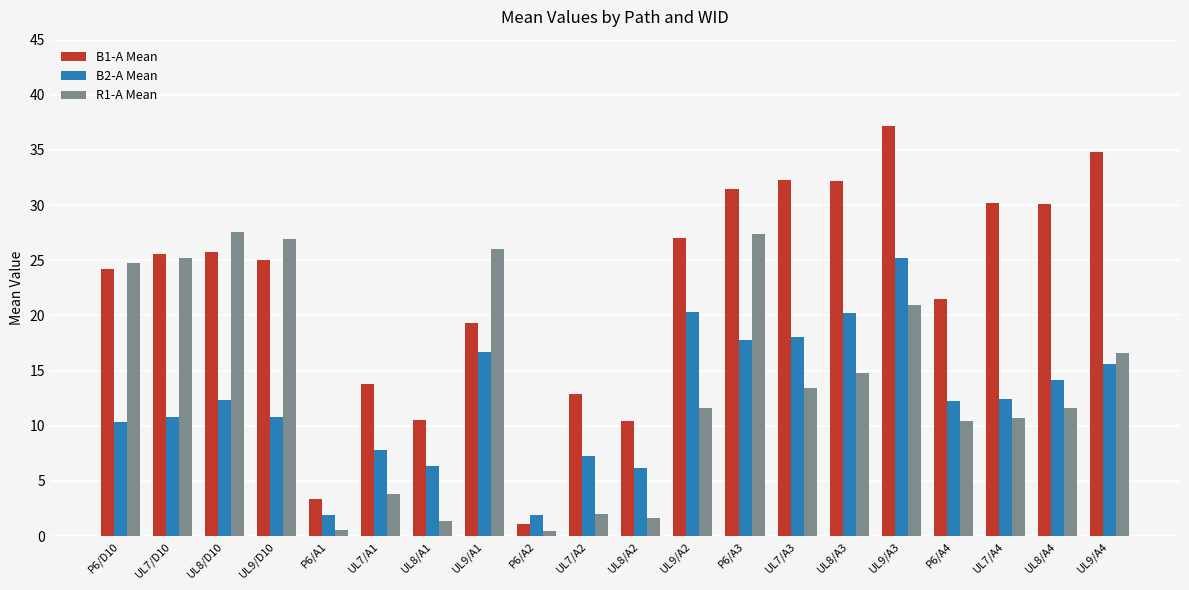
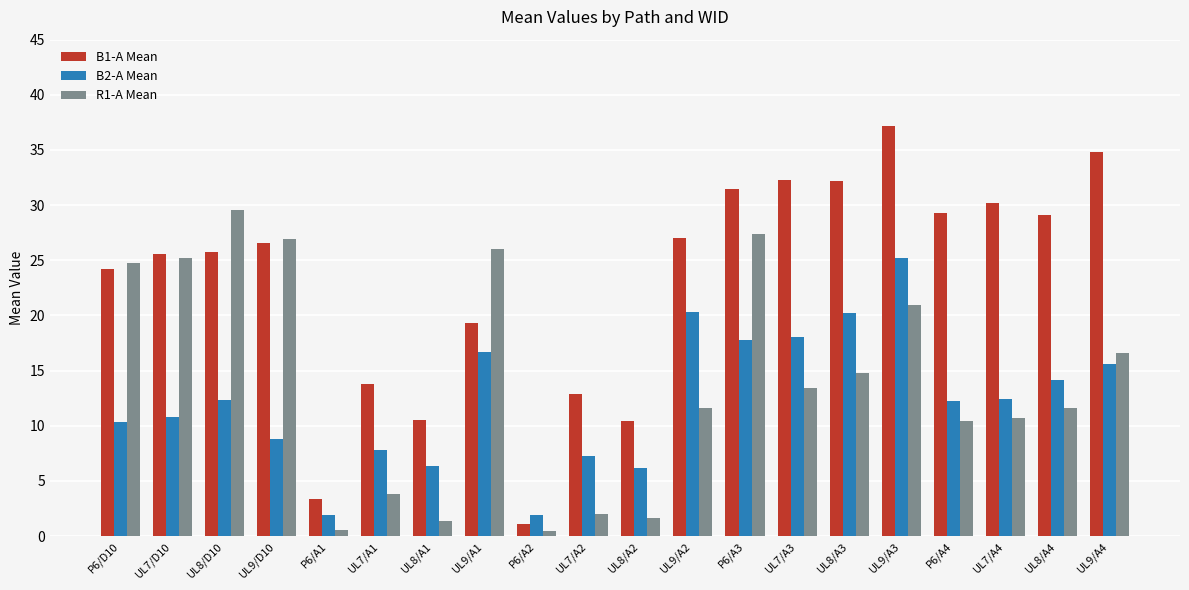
  {
    "B1-A Mean": {
      "P6/D10": 24.2,
      "UL7/D10": 25.6,
      "UL8/D10": 25.8,
-     "UL9/D10": 25.1,
+     "UL9/D10": 26.6,
      "P6/A1": 3.4,
      "UL7/A1": 13.8,
      "UL8/A1": 10.5,
      "UL9/A1": 19.4,
      "P6/A2": 1.1,
      "UL7/A2": 12.9,
      "UL8/A2": 10.5,
      "UL9/A2": 27.0,
      "P6/A3": 31.5,
      "UL7/A3": 32.3,
      "UL8/A3": 32.2,
      "UL9/A3": 37.2,
-     "P6/A4": 21.5,
+     "P6/A4": 29.3,
      "UL7/A4": 30.2,
-     "UL8/A4": 30.1,
+     "UL8/A4": 29.1,
      "UL9/A4": 34.8
    },
    "B2-A Mean": {
      "P6/D10": 10.4,
      "UL7/D10": 10.8,
      "UL8/D10": 12.3,
-     "UL9/D10": 10.8,
+     "UL9/D10": 8.8,
      "P6/A1": 1.9,
      "UL7/A1": 7.8,
      "UL8/A1": 6.4,
      "UL9/A1": 16.7,
      "P6/A2": 2.0,
      "UL7/A2": 7.2,
      "UL8/A2": 6.2,
      "UL9/A2": 20.3,
      "P6/A3": 17.8,
      "UL7/A3": 18.0,
      "UL8/A3": 20.3,
      "UL9/A3": 25.2,
      "P6/A4": 12.3,
      "UL7/A4": 12.5,
      "UL8/A4": 14.2,
      "UL9/A4": 15.6
    },
    "R1-A Mean": {
      "P6/D10": 24.8,
      "UL7/D10": 25.2,
-     "UL8/D10": 27.6,
+     "UL8/D10": 29.6,
      "UL9/D10": 26.9,
      "P6/A1": 0.6,
      "UL7/A1": 3.8,
      "UL8/A1": 1.4,
      "UL9/A1": 26.0,
      "P6/A2": 0.4,
      "UL7/A2": 2.1,
      "UL8/A2": 1.7,
      "UL9/A2": 11.6,
      "P6/A3": 27.4,
      "UL7/A3": 13.5,
      "UL8/A3": 14.8,
      "UL9/A3": 21.0,
      "P6/A4": 10.5,
      "UL7/A4": 10.7,
      "UL8/A4": 11.6,
      "UL9/A4": 16.6
    }
  }
